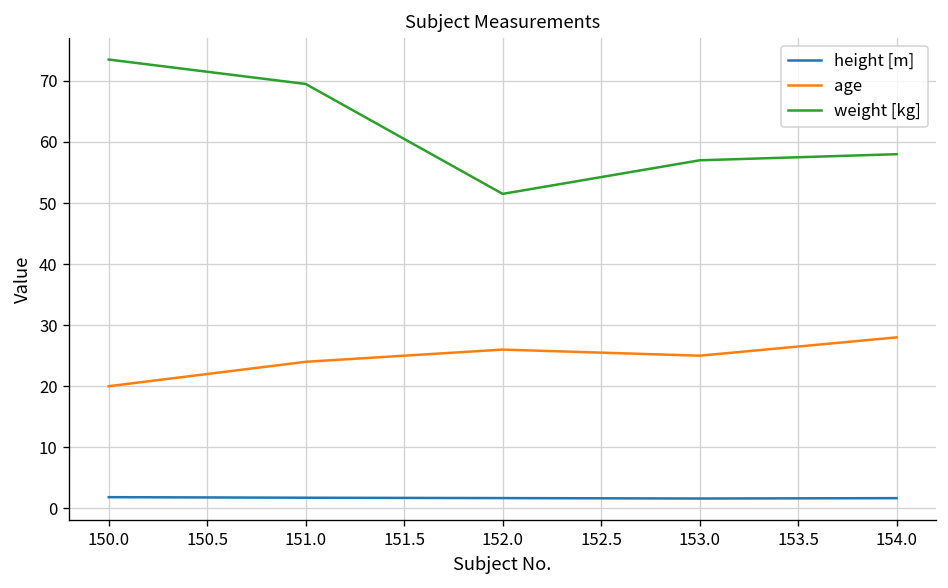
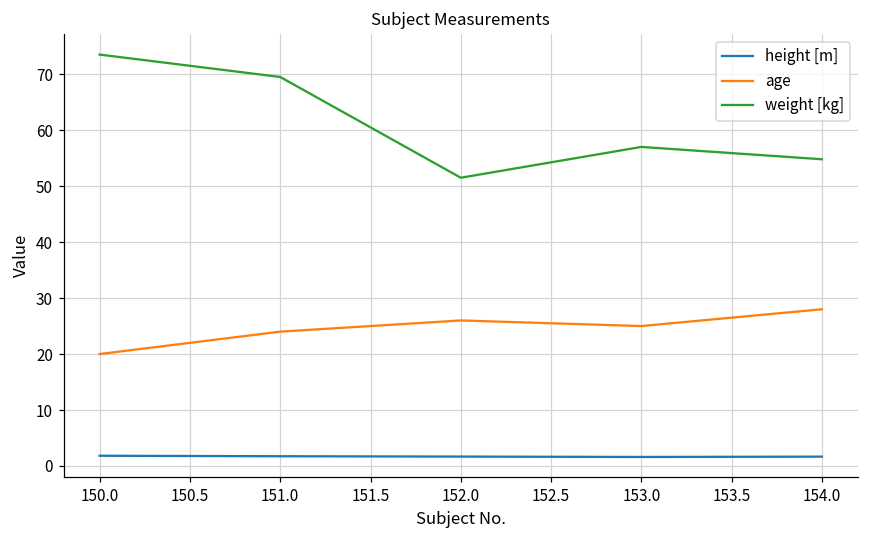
  {
    "height [m]": {
      "150.0": 2,
      "151.0": 2,
      "152.0": 2,
      "153.0": 2,
      "154.0": 2
    },
    "age": {
      "150.0": 20,
      "151.0": 24,
      "152.0": 26,
      "153.0": 25,
      "154.0": 28
    },
    "weight [kg]": {
      "150.0": 74,
      "151.0": 70,
      "152.0": 52,
      "153.0": 57,
-     "154.0": 58
+     "154.0": 55
    }
  }
